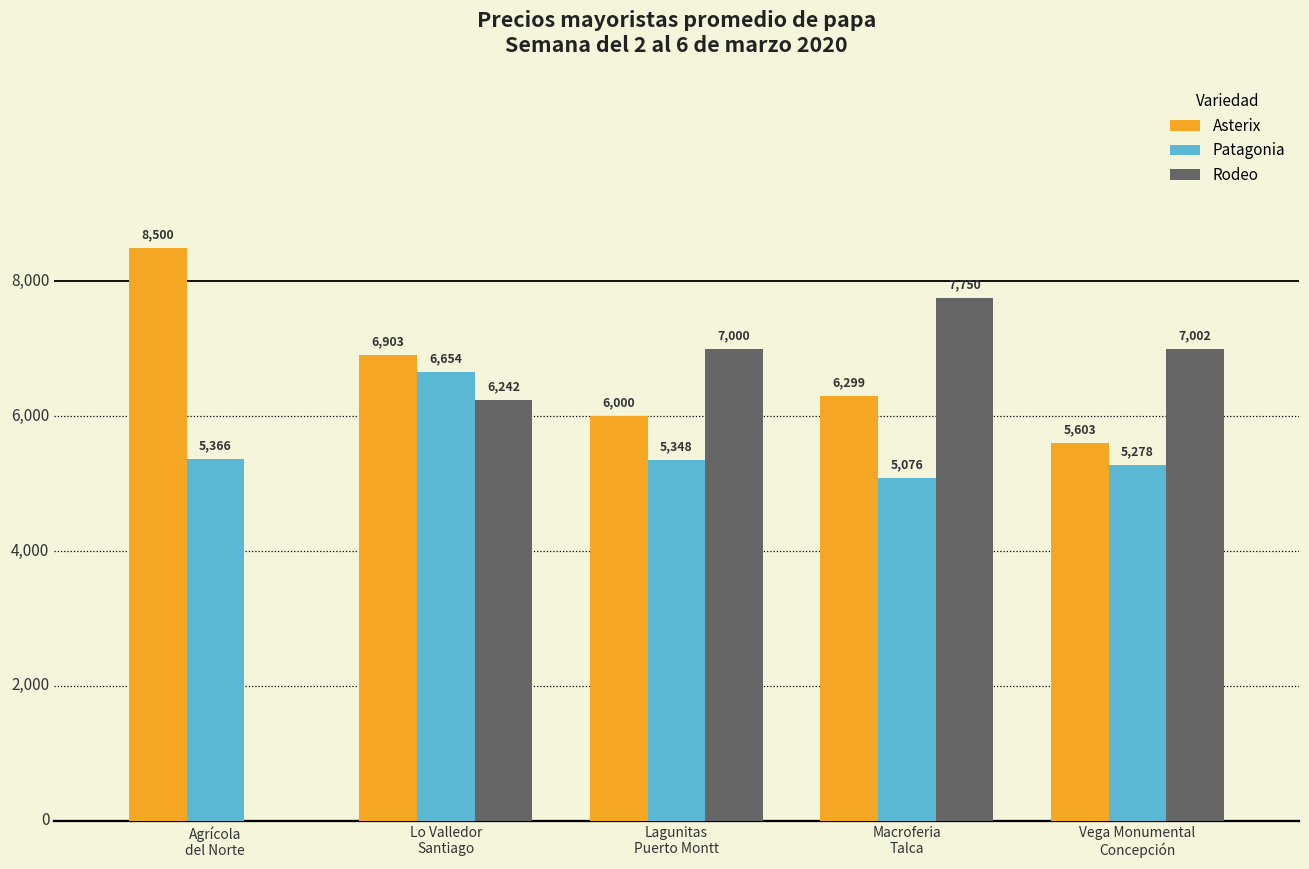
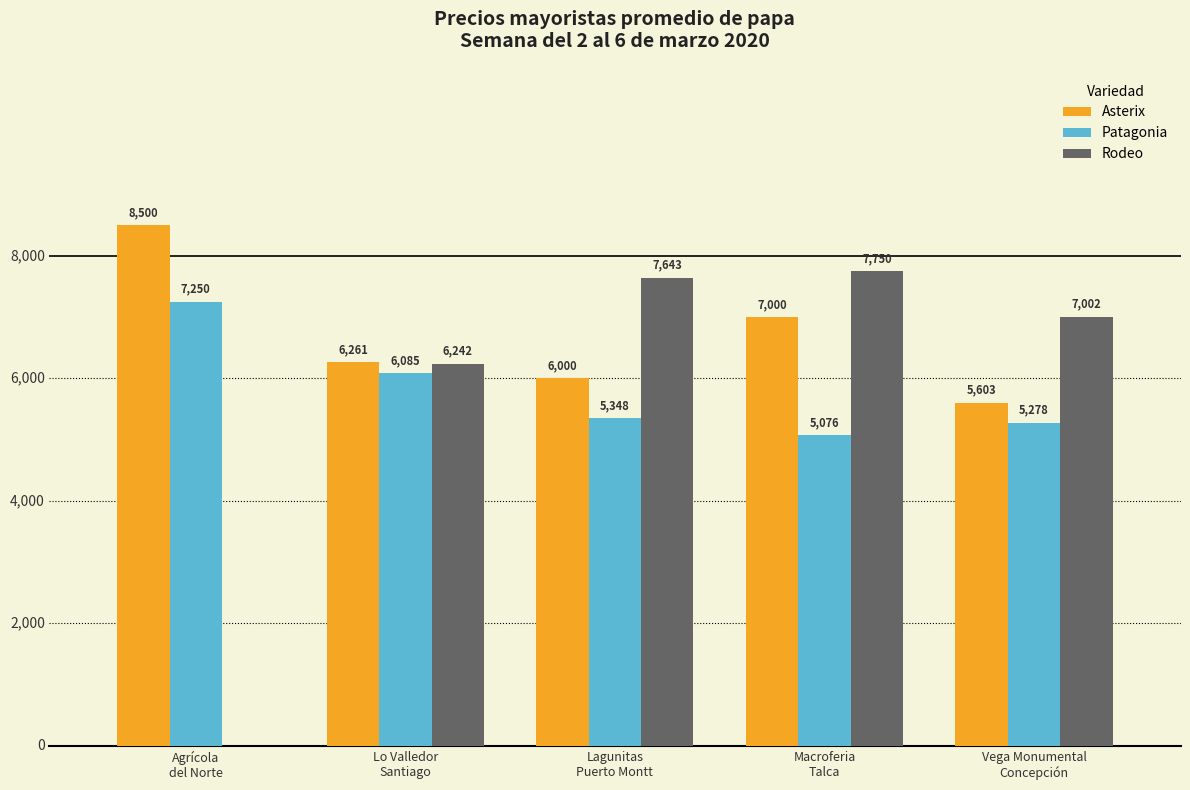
  {
    "Asterix": {
      "Agrícola del Norte": "8,500",
-     "Lo Valledor Santiago": "6,903",
+     "Lo Valledor Santiago": "6,261",
      "Lagunitas Puerto Montt": "6,000",
-     "Macroferia Talca": "6,299",
+     "Macroferia Talca": "7,000",
      "Vega Monumental Concepción": "5,603"
    },
    "Patagonia": {
-     "Agrícola del Norte": "5,366",
-     "Lo Valledor Santiago": "6,654",
+     "Agrícola del Norte": "7,250",
+     "Lo Valledor Santiago": "6,085",
      "Lagunitas Puerto Montt": "5,348",
      "Macroferia Talca": "5,076",
      "Vega Monumental Concepción": "5,278"
    },
    "Rodeo": {
      "Lo Valledor Santiago": "6,242",
-     "Lagunitas Puerto Montt": "7,000",
+     "Lagunitas Puerto Montt": "7,643",
      "Macroferia Talca": "7,750",
      "Vega Monumental Concepción": "7,002"
    }
  }
